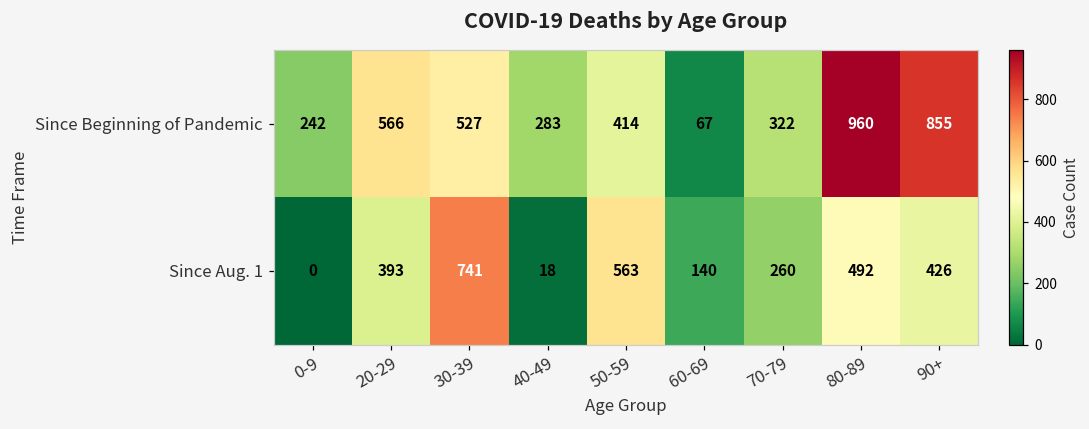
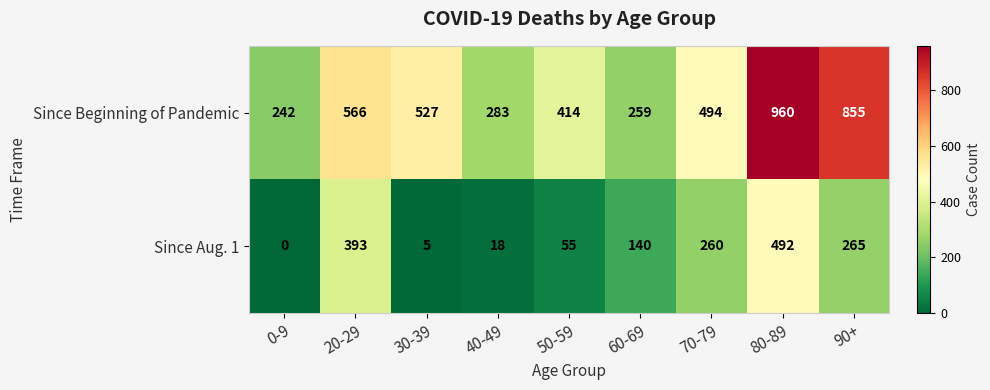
  {
    "Since Beginning of Pandemic": {
      "0-9": 242,
      "20-29": 566,
      "30-39": 527,
      "40-49": 283,
      "50-59": 414,
-     "60-69": 67,
-     "70-79": 322,
+     "60-69": 259,
+     "70-79": 494,
      "80-89": 960,
      "90+": 855
    },
    "Since Aug. 1": {
      "0-9": 0,
      "20-29": 393,
-     "30-39": 741,
+     "30-39": 5,
      "40-49": 18,
-     "50-59": 563,
+     "50-59": 55,
      "60-69": 140,
      "70-79": 260,
      "80-89": 492,
-     "90+": 426
+     "90+": 265
    }
  }
